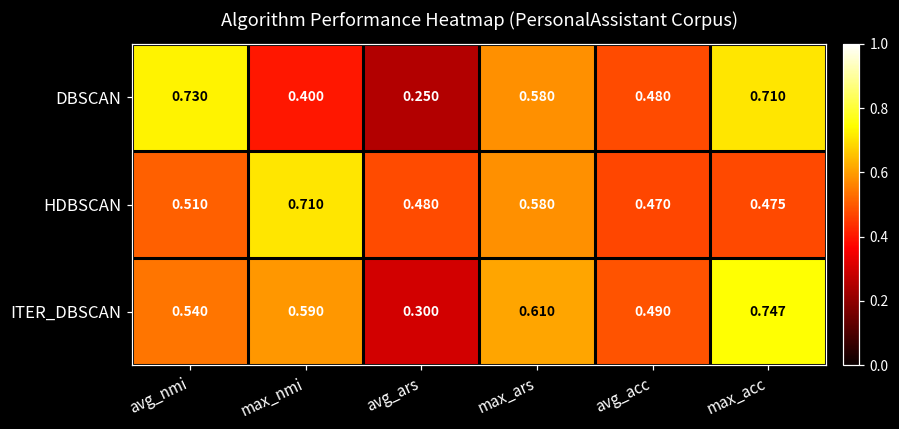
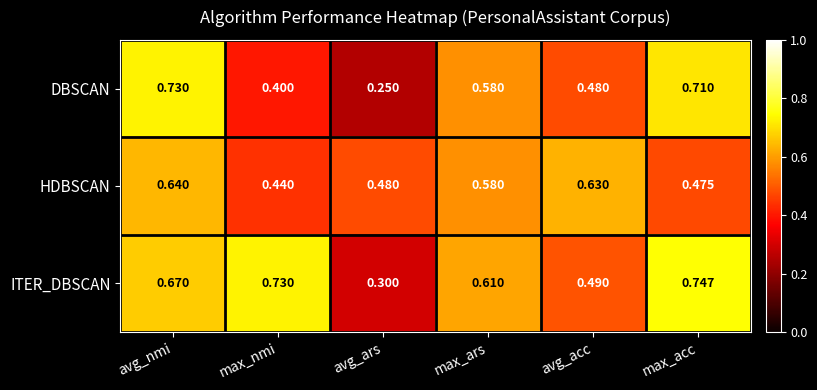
  {
    "DBSCAN": {
      "avg_nmi": 0.730,
      "max_nmi": 0.400,
      "avg_ars": 0.250,
      "max_ars": 0.580,
      "avg_acc": 0.480,
      "max_acc": 0.710
    },
    "HDBSCAN": {
-     "avg_nmi": 0.510,
-     "max_nmi": 0.710,
+     "avg_nmi": 0.640,
+     "max_nmi": 0.440,
      "avg_ars": 0.480,
      "max_ars": 0.580,
-     "avg_acc": 0.470,
+     "avg_acc": 0.630,
      "max_acc": 0.475
    },
    "ITER_DBSCAN": {
-     "avg_nmi": 0.540,
-     "max_nmi": 0.590,
+     "avg_nmi": 0.670,
+     "max_nmi": 0.730,
      "avg_ars": 0.300,
      "max_ars": 0.610,
      "avg_acc": 0.490,
      "max_acc": 0.747
    }
  }
